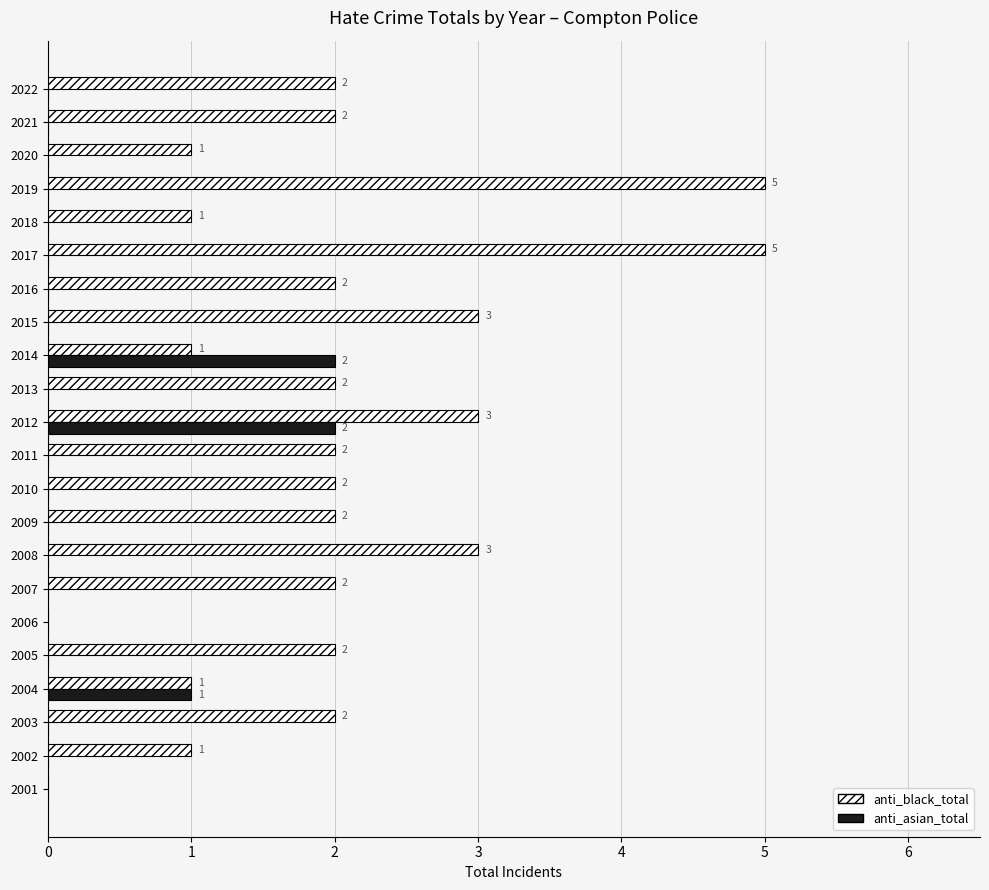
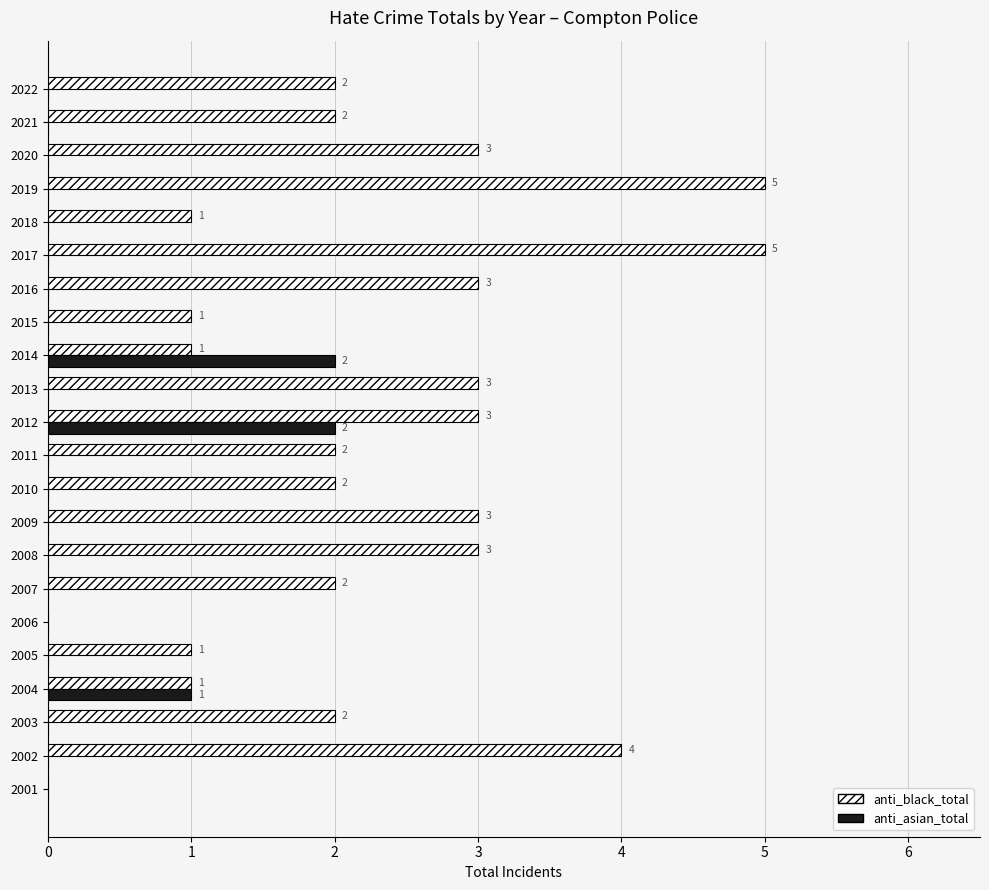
  {
    "anti_black_total": {
      "2022": 2,
      "2021": 2,
-     "2020": 1,
+     "2020": 3,
      "2019": 5,
      "2018": 1,
      "2017": 5,
-     "2016": 2,
-     "2015": 3,
+     "2016": 3,
+     "2015": 1,
      "2014": 1,
-     "2013": 2,
+     "2013": 3,
      "2012": 3,
      "2011": 2,
      "2010": 2,
-     "2009": 2,
+     "2009": 3,
      "2008": 3,
      "2007": 2,
-     "2005": 2,
+     "2005": 1,
      "2004": 1,
      "2003": 2,
-     "2002": 1
+     "2002": 4
    },
    "anti_asian_total": {
      "2014": 2,
      "2012": 2,
      "2004": 1
    }
  }
